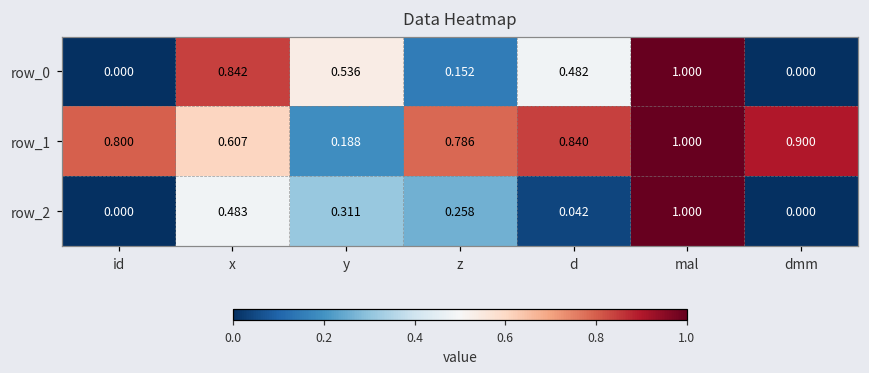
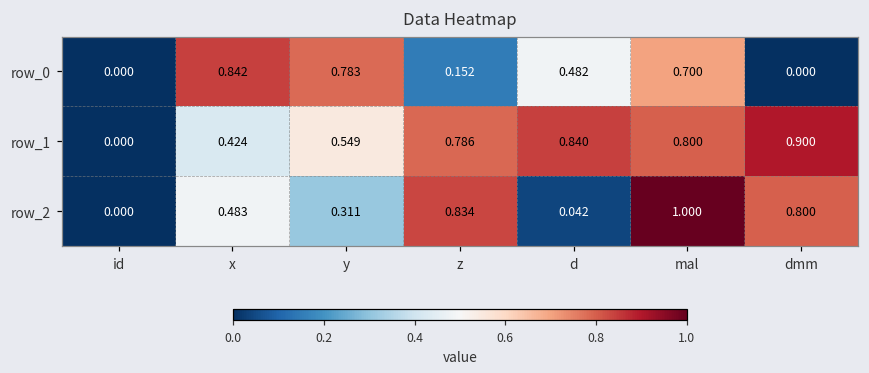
  {
    "row_0": {
      "id": 0.000,
      "x": 0.842,
-     "y": 0.536,
+     "y": 0.783,
      "z": 0.152,
      "d": 0.482,
-     "mal": 1.000,
+     "mal": 0.700,
      "dmm": 0.000
    },
    "row_1": {
-     "id": 0.800,
-     "x": 0.607,
-     "y": 0.188,
+     "id": 0.000,
+     "x": 0.424,
+     "y": 0.549,
      "z": 0.786,
      "d": 0.840,
-     "mal": 1.000,
+     "mal": 0.800,
      "dmm": 0.900
    },
    "row_2": {
      "id": 0.000,
      "x": 0.483,
      "y": 0.311,
-     "z": 0.258,
+     "z": 0.834,
      "d": 0.042,
      "mal": 1.000,
-     "dmm": 0.000
+     "dmm": 0.800
    }
  }
